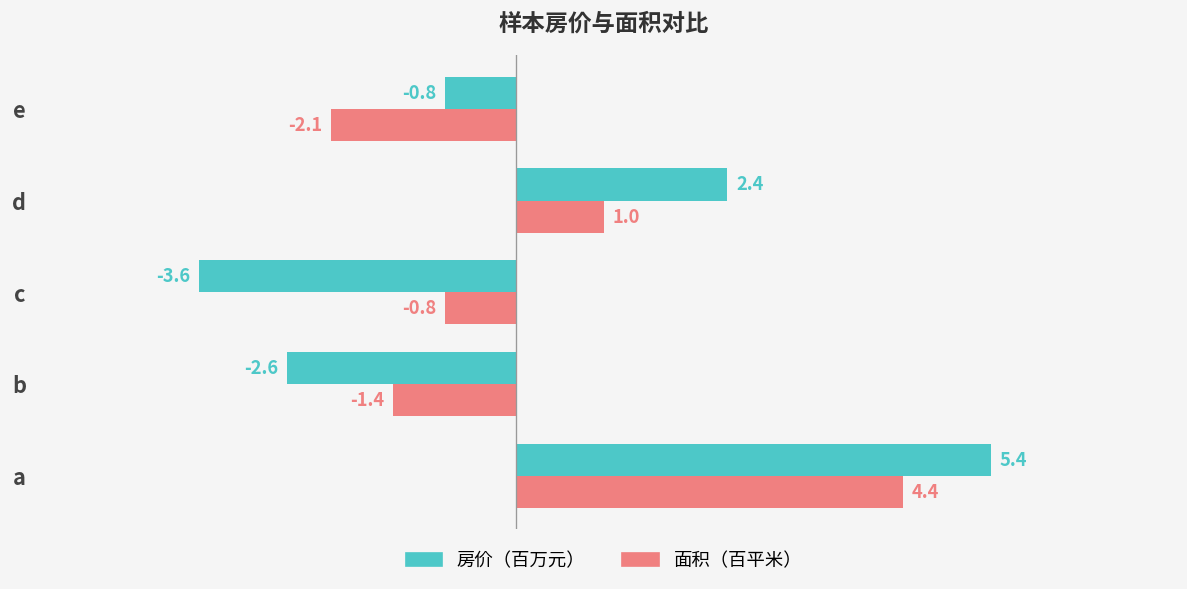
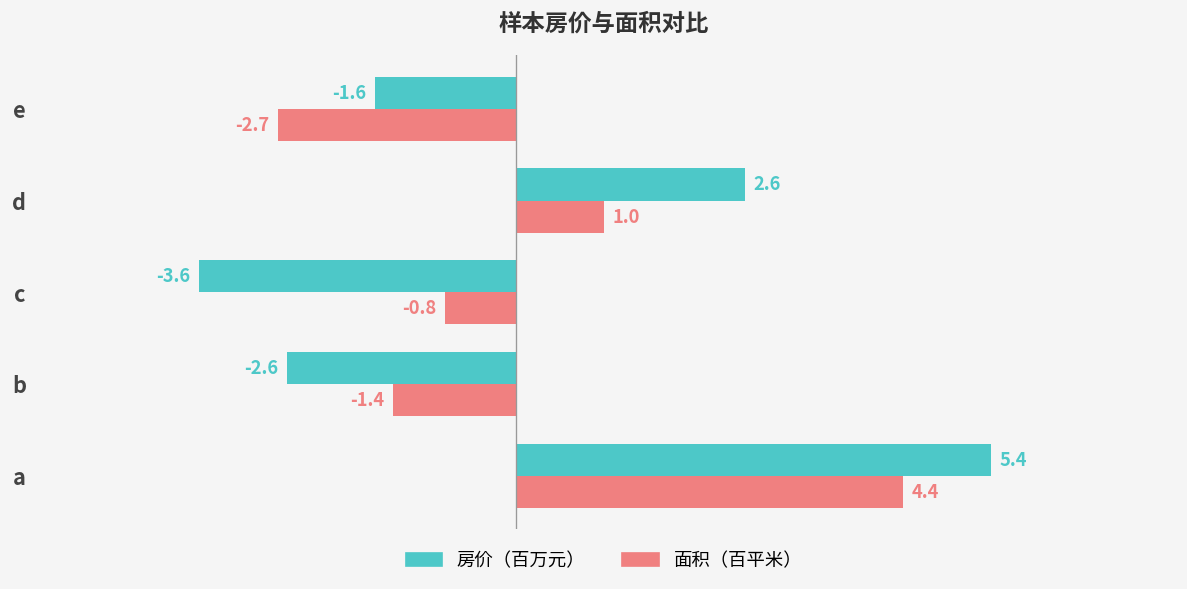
  {
    "房价（百万元）": {
-     "e": -0.8,
-     "d": 2.4,
+     "e": -1.6,
+     "d": 2.6,
      "c": -3.6,
      "b": -2.6,
      "a": 5.4
    },
    "面积（百平米）": {
-     "e": -2.1,
+     "e": -2.7,
      "d": 1.0,
      "c": -0.8,
      "b": -1.4,
      "a": 4.4
    }
  }
